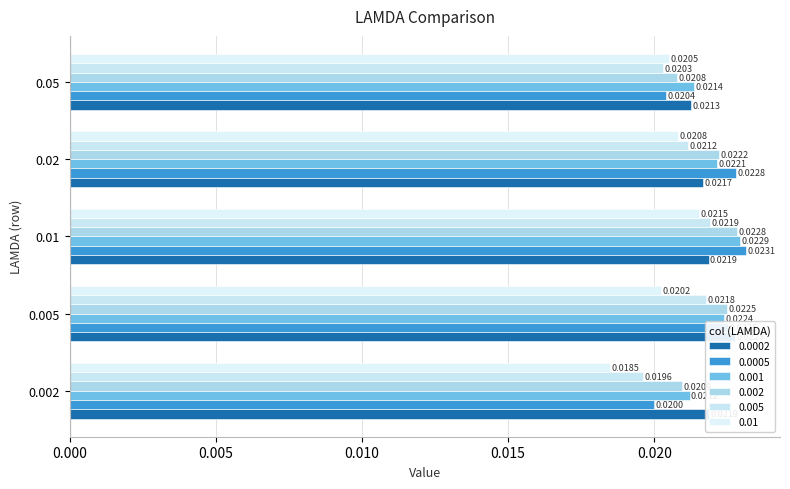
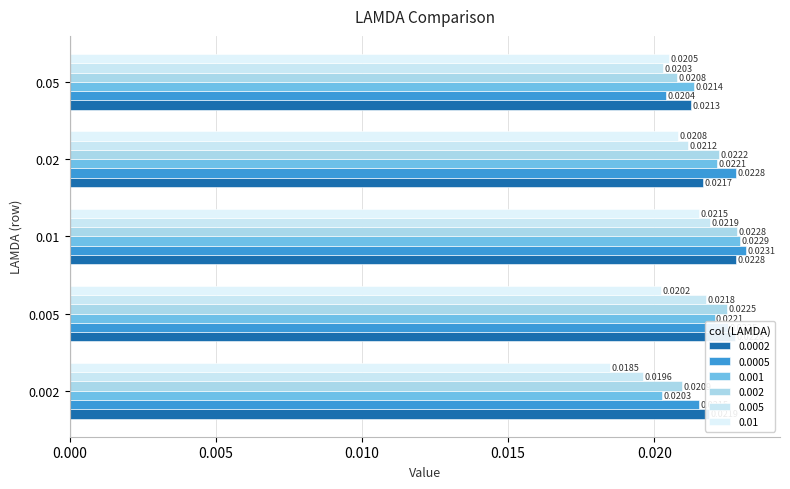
  {
    "0.0002": {
      "0.05": 0.0213,
      "0.02": 0.0217,
-     "0.01": 0.0219
+     "0.01": 0.0228
    },
    "0.0005": {
-     "0.002": 0.0200
+     "0.002": 0.0215
    },
    "0.001": {
-     "0.005": 0.0224,
-     "0.002": 0.0212
+     "0.005": 0.0221,
+     "0.002": 0.0203
    }
  }
